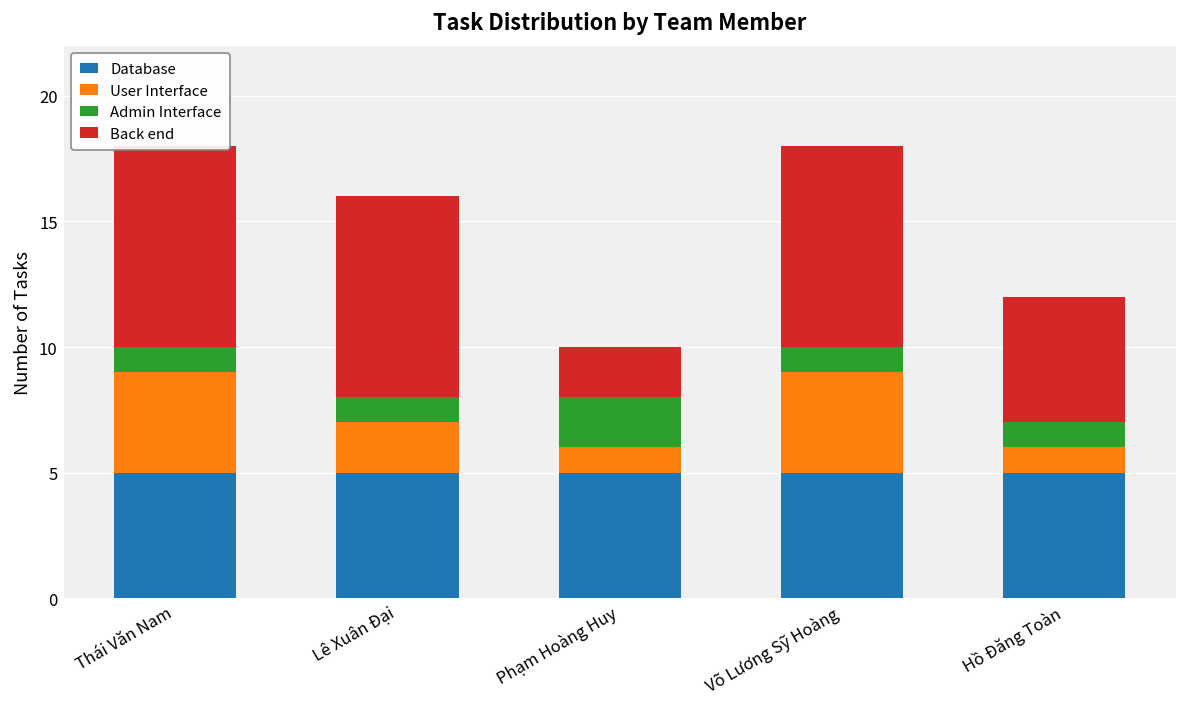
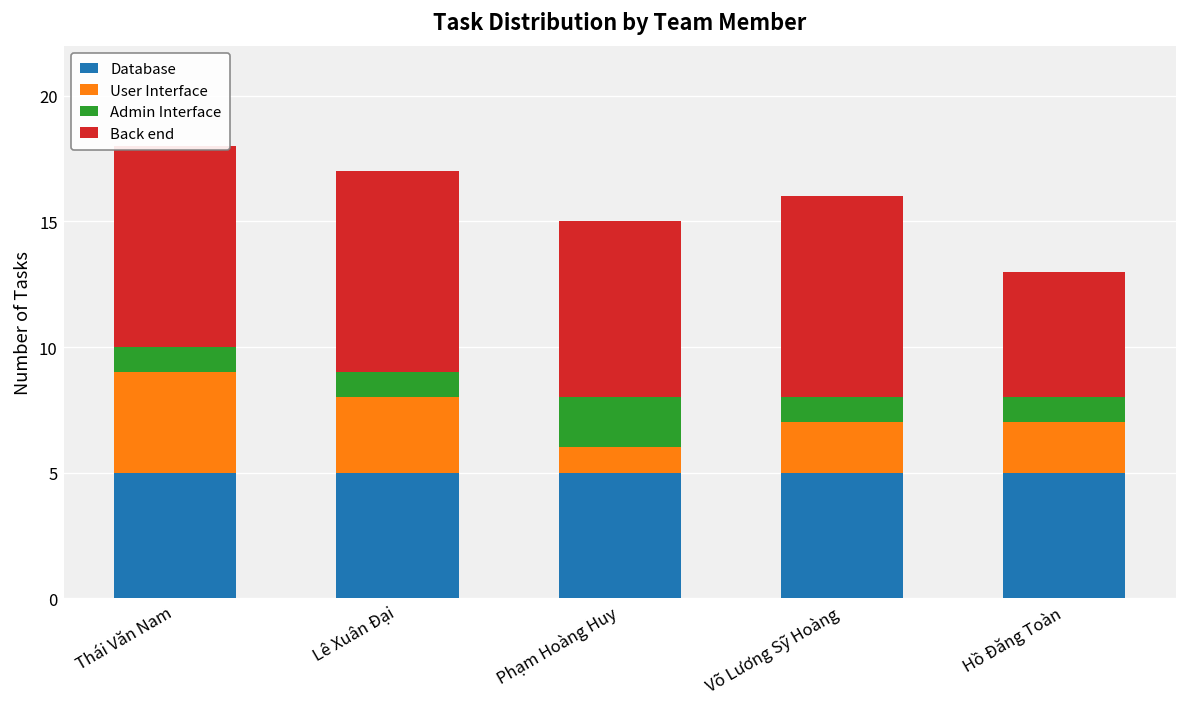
  {
    "Database": {
      "Thái Văn Nam": 5,
      "Lê Xuân Đại": 5,
      "Phạm Hoàng Huy": 5,
      "Võ Lương Sỹ Hoàng": 5,
      "Hồ Đăng Toàn": 5
    },
    "User Interface": {
      "Thái Văn Nam": 4,
-     "Lê Xuân Đại": 2,
+     "Lê Xuân Đại": 3,
      "Phạm Hoàng Huy": 1,
-     "Võ Lương Sỹ Hoàng": 4,
-     "Hồ Đăng Toàn": 1
+     "Võ Lương Sỹ Hoàng": 2,
+     "Hồ Đăng Toàn": 2
    },
    "Admin Interface": {
      "Thái Văn Nam": 1,
      "Lê Xuân Đại": 1,
      "Phạm Hoàng Huy": 2,
      "Võ Lương Sỹ Hoàng": 1,
      "Hồ Đăng Toàn": 1
    },
    "Back end": {
      "Lê Xuân Đại": 8,
-     "Phạm Hoàng Huy": 2,
+     "Phạm Hoàng Huy": 7,
      "Võ Lương Sỹ Hoàng": 8,
      "Hồ Đăng Toàn": 5
    }
  }
